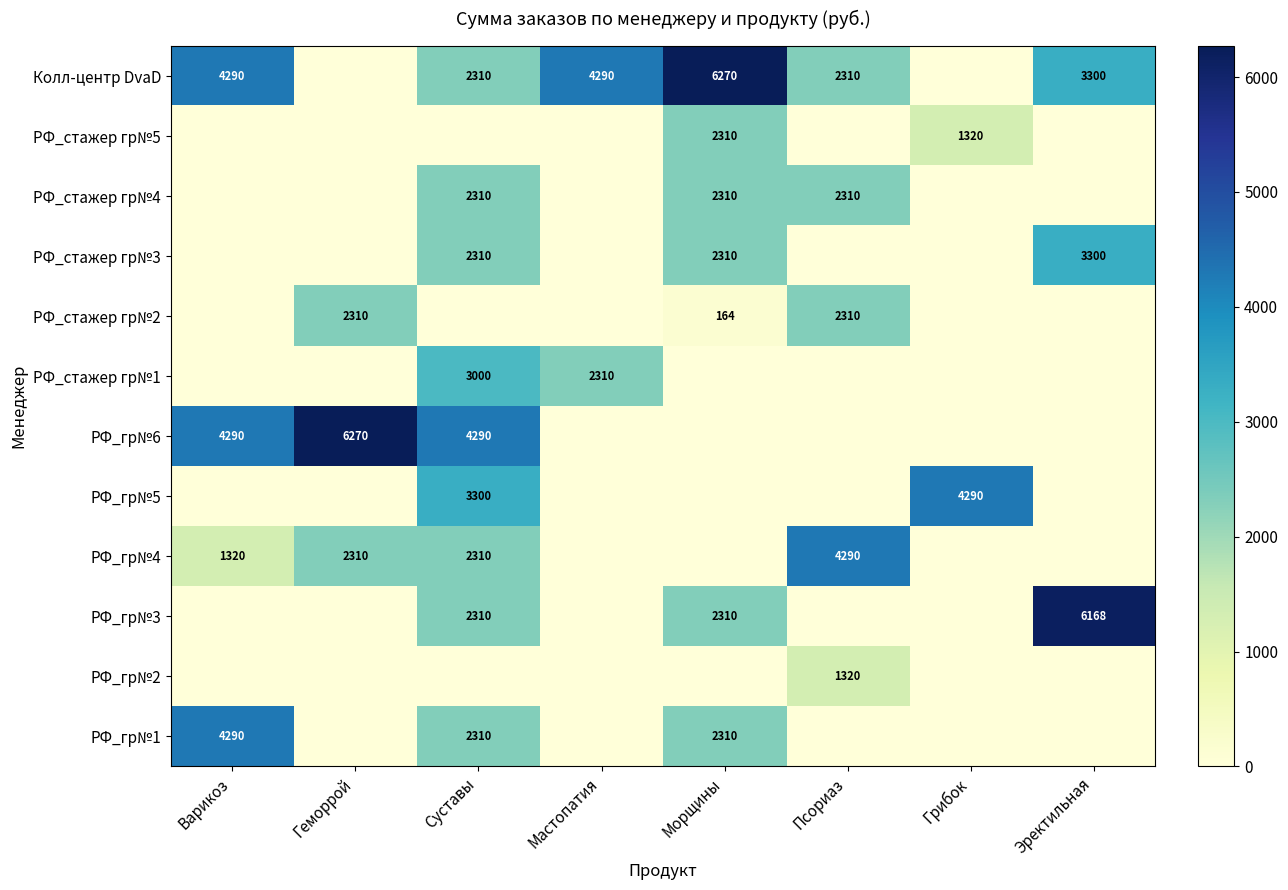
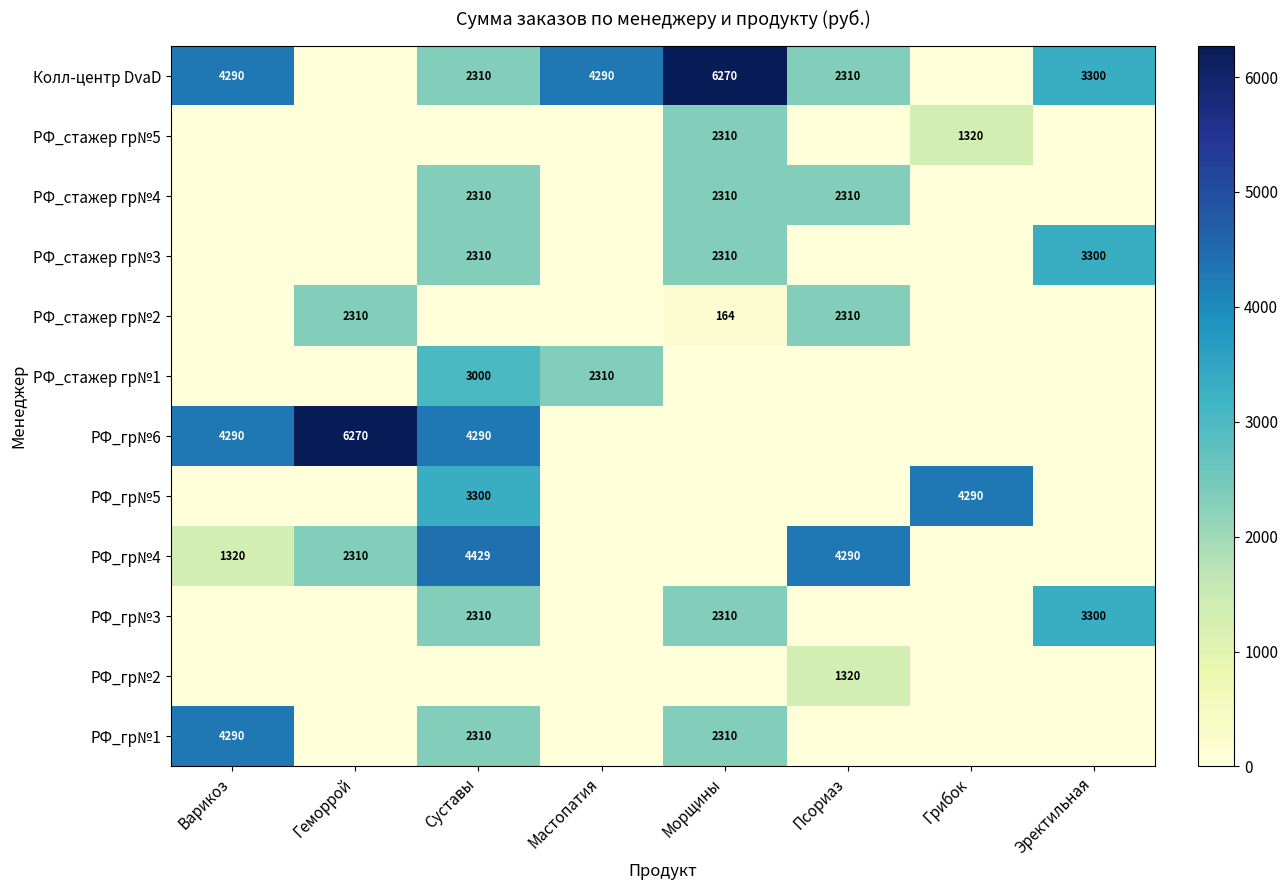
  {
    "Колл-центр DvaD": {
      "Варикоз": 4290,
      "Суставы": 2310,
      "Мастопатия": 4290,
      "Морщины": 6270,
      "Псориаз": 2310,
      "Эректильная": 3300
    },
    "РФ_стажер гр№5": {
      "Морщины": 2310,
      "Грибок": 1320
    },
    "РФ_стажер гр№4": {
      "Суставы": 2310,
      "Морщины": 2310,
      "Псориаз": 2310
    },
    "РФ_стажер гр№3": {
      "Суставы": 2310,
      "Морщины": 2310,
      "Эректильная": 3300
    },
    "РФ_стажер гр№2": {
      "Геморрой": 2310,
      "Морщины": 164,
      "Псориаз": 2310
    },
    "РФ_стажер гр№1": {
      "Суставы": 3000,
      "Мастопатия": 2310
    },
    "РФ_гр№6": {
      "Варикоз": 4290,
      "Геморрой": 6270,
      "Суставы": 4290
    },
    "РФ_гр№5": {
      "Суставы": 3300,
      "Грибок": 4290
    },
    "РФ_гр№4": {
      "Варикоз": 1320,
      "Геморрой": 2310,
-     "Суставы": 2310,
+     "Суставы": 4429,
      "Псориаз": 4290
    },
    "РФ_гр№3": {
      "Суставы": 2310,
      "Морщины": 2310,
-     "Эректильная": 6168
+     "Эректильная": 3300
    },
    "РФ_гр№2": {
      "Псориаз": 1320
    },
    "РФ_гр№1": {
      "Варикоз": 4290,
      "Суставы": 2310,
      "Морщины": 2310
    }
  }
